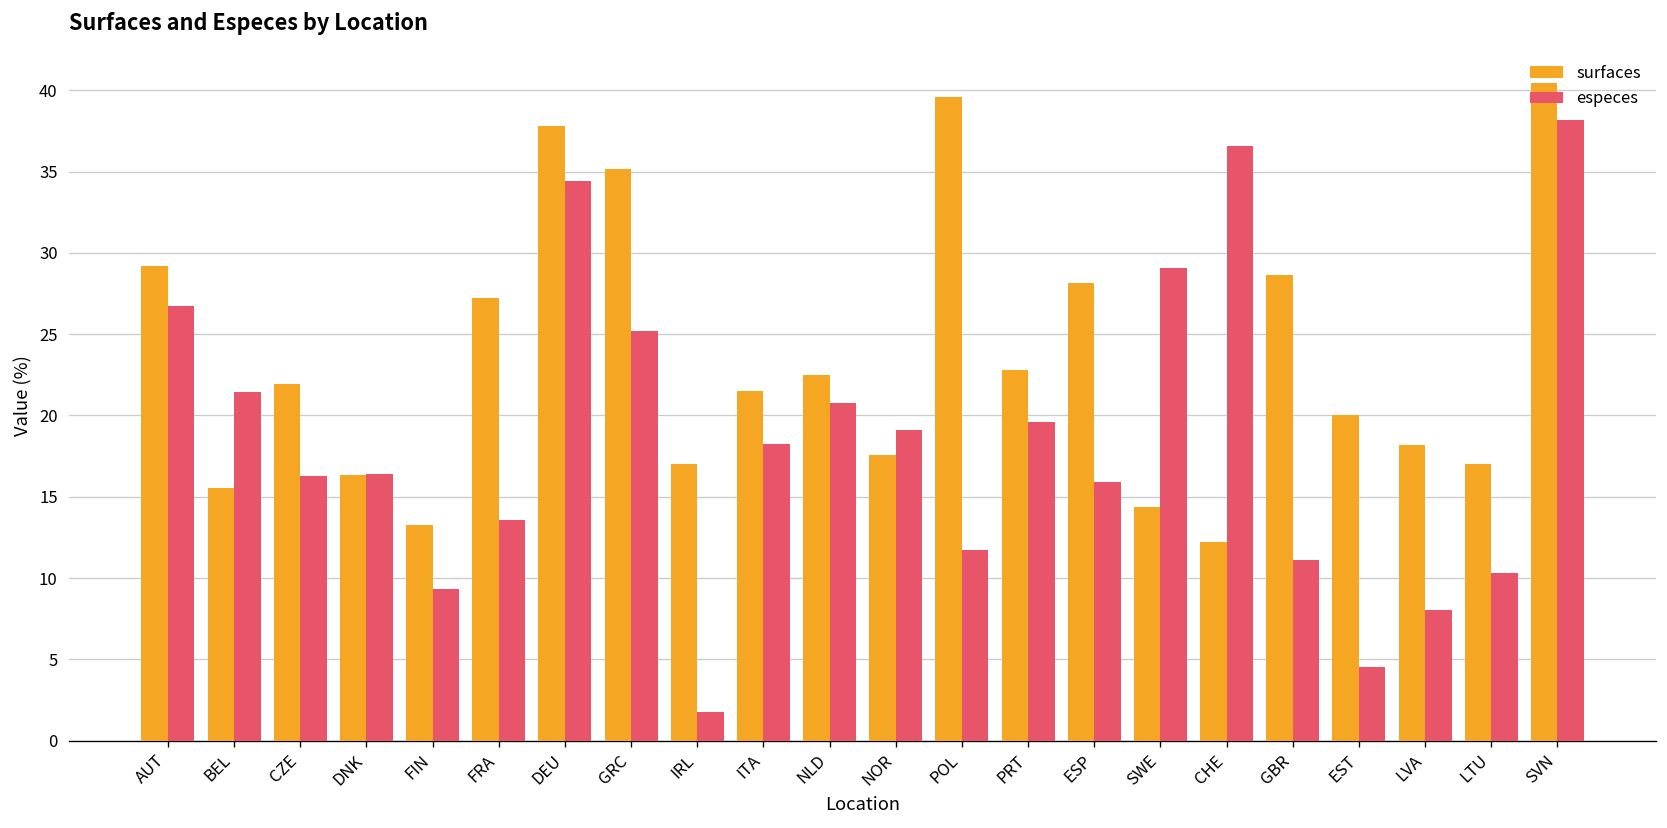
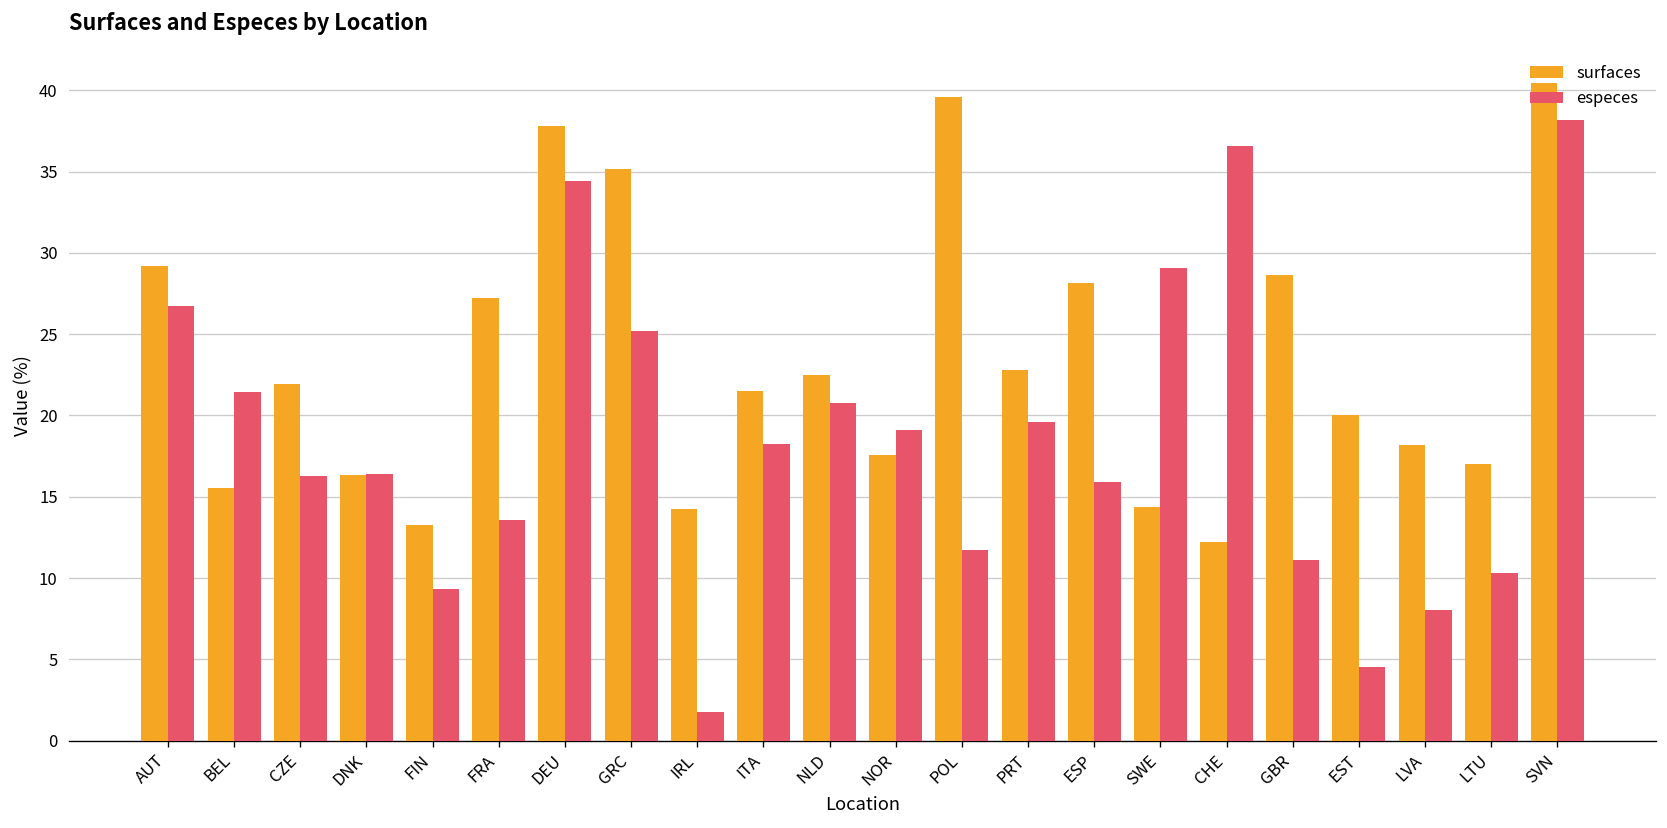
  {
    "surfaces": {
      "AUT": 29.2,
      "BEL": 15.6,
      "CZE": 21.9,
      "DNK": 16.3,
      "FIN": 13.2,
      "FRA": 27.3,
      "DEU": 37.8,
      "GRC": 35.1,
-     "IRL": 17.0,
+     "IRL": 14.2,
      "ITA": 21.5,
      "NLD": 22.5,
      "NOR": 17.6,
      "POL": 39.6,
      "PRT": 22.8,
      "ESP": 28.1,
      "SWE": 14.4,
      "CHE": 12.2,
      "GBR": 28.6,
      "EST": 20.0,
      "LVA": 18.2,
      "LTU": 17.0,
      "SVN": 40.5
    },
    "especes": {
      "AUT": 26.7,
      "BEL": 21.4,
      "CZE": 16.3,
      "DNK": 16.4,
      "FIN": 9.3,
      "FRA": 13.6,
      "DEU": 34.4,
      "GRC": 25.2,
      "IRL": 1.8,
      "ITA": 18.3,
      "NLD": 20.8,
      "NOR": 19.1,
      "POL": 11.7,
      "PRT": 19.6,
      "ESP": 15.9,
      "SWE": 29.1,
      "CHE": 36.6,
      "GBR": 11.1,
      "EST": 4.5,
      "LVA": 8.1,
      "LTU": 10.3,
      "SVN": 38.2
    }
  }
